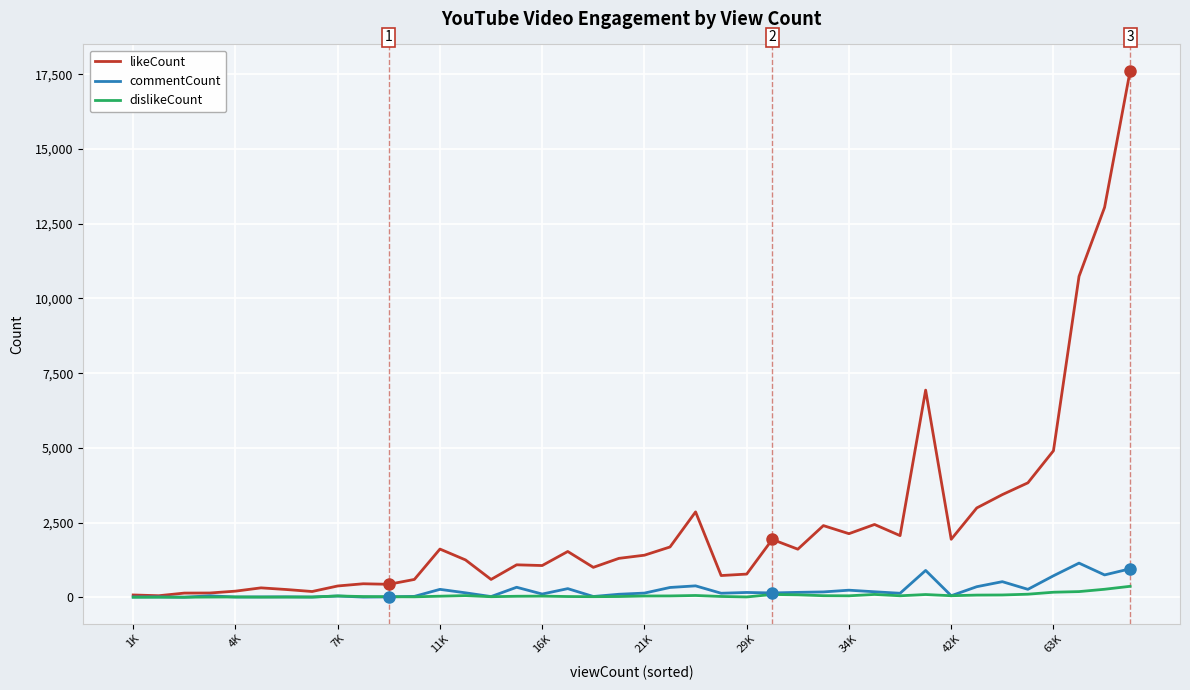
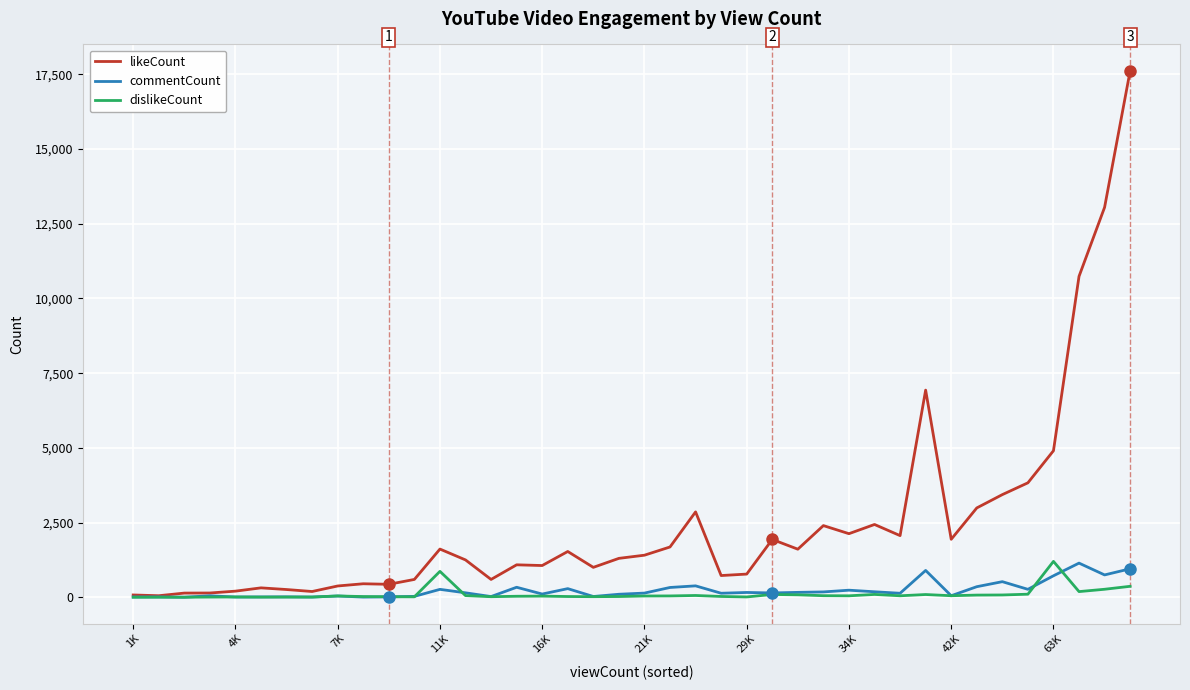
  {
    "dislikeCount": {
-     "11K": "0",
+     "11K": "900",
      "21K": "0",
      "29K": "0",
      "34K": "100",
-     "63K": "200"
+     "63K": "1,200"
    }
  }
